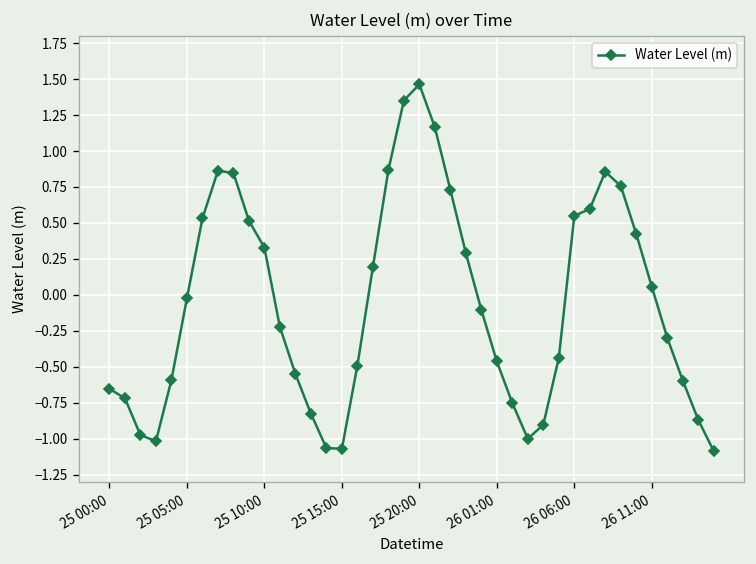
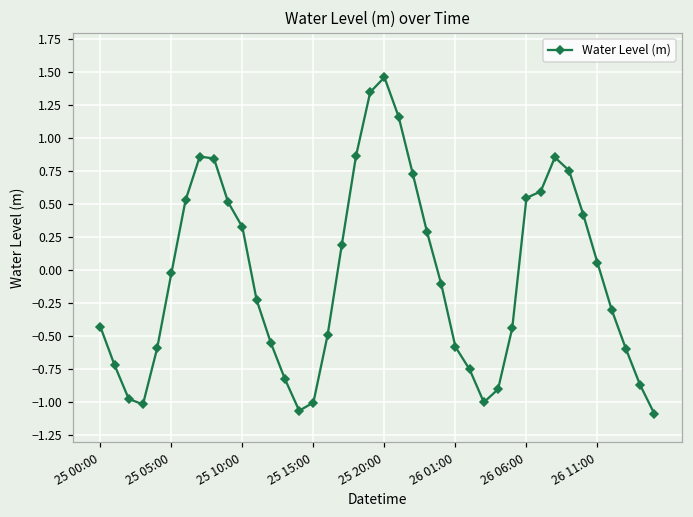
  {
-   "25 00:00": -0.65,
+   "25 00:00": -0.43,
    "25 05:00": -0.02,
    "25 10:00": 0.33,
-   "25 15:00": -1.07,
+   "25 15:00": -1.00,
    "25 20:00": 1.46,
-   "26 01:00": -0.46,
+   "26 01:00": -0.58,
    "26 06:00": 0.55,
    "26 11:00": 0.06
  }
